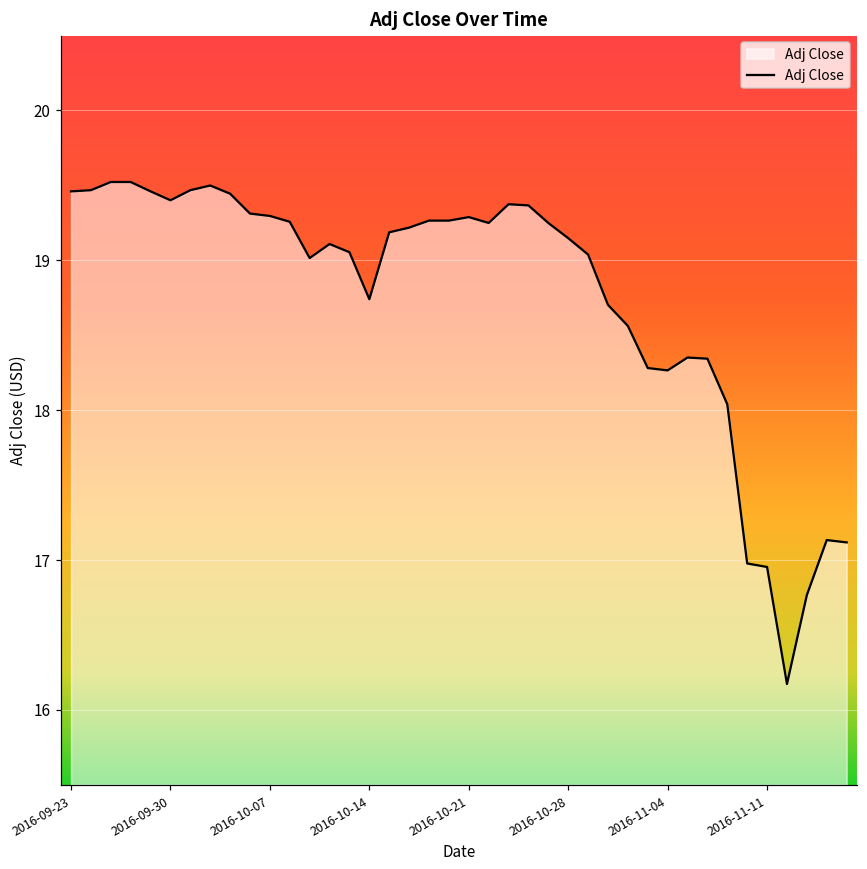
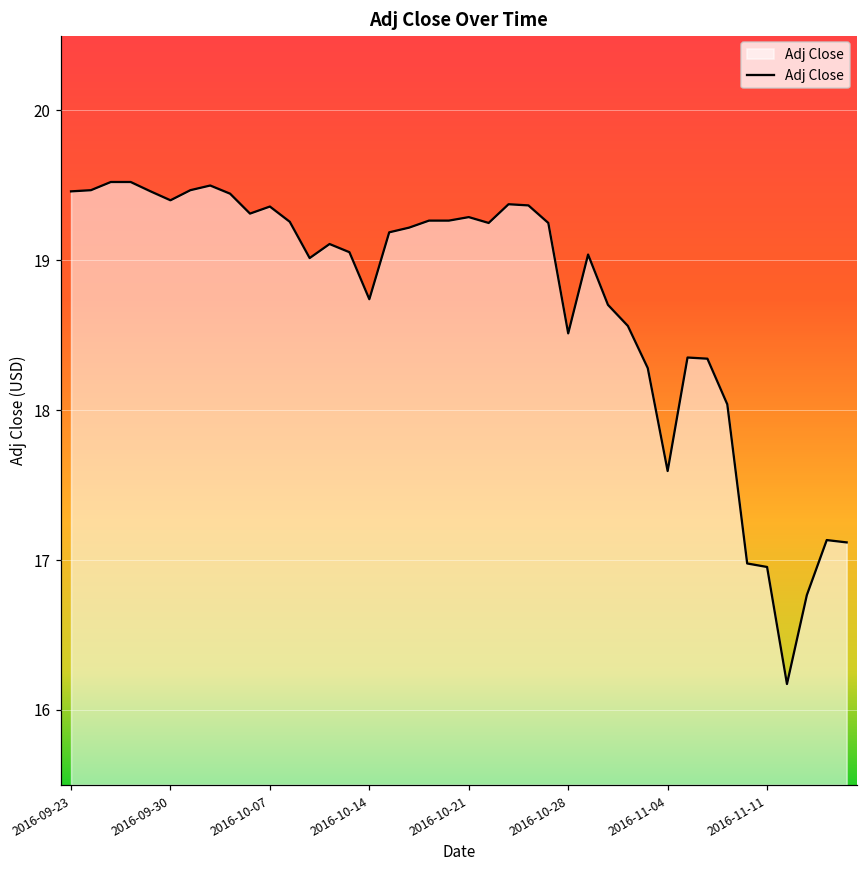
  {
    "2016-09-23": 19.46,
    "2016-09-30": 19.40,
-   "2016-10-07": 19.30,
+   "2016-10-07": 19.36,
    "2016-10-14": 18.74,
    "2016-10-21": 19.29,
-   "2016-10-28": 19.15,
-   "2016-11-04": 18.27,
+   "2016-10-28": 18.51,
+   "2016-11-04": 17.59,
    "2016-11-11": 16.95
  }
